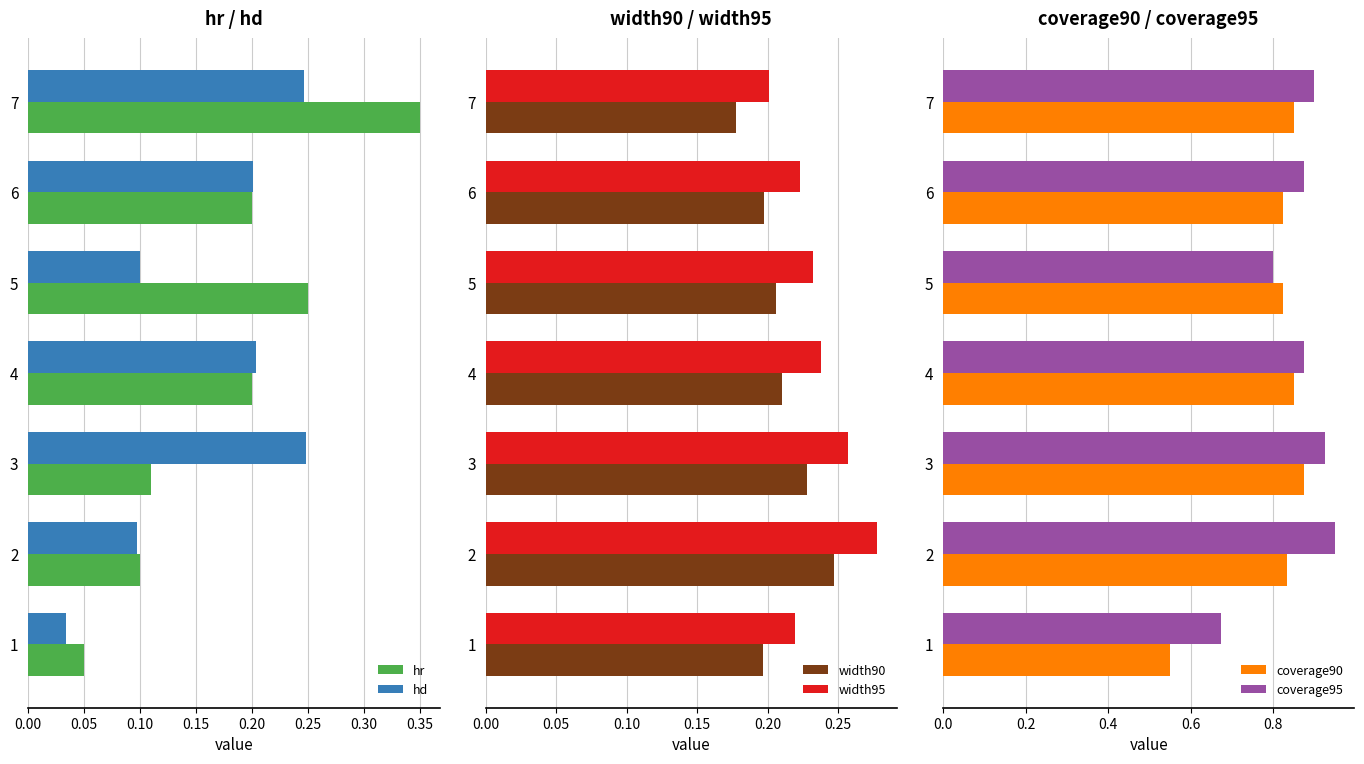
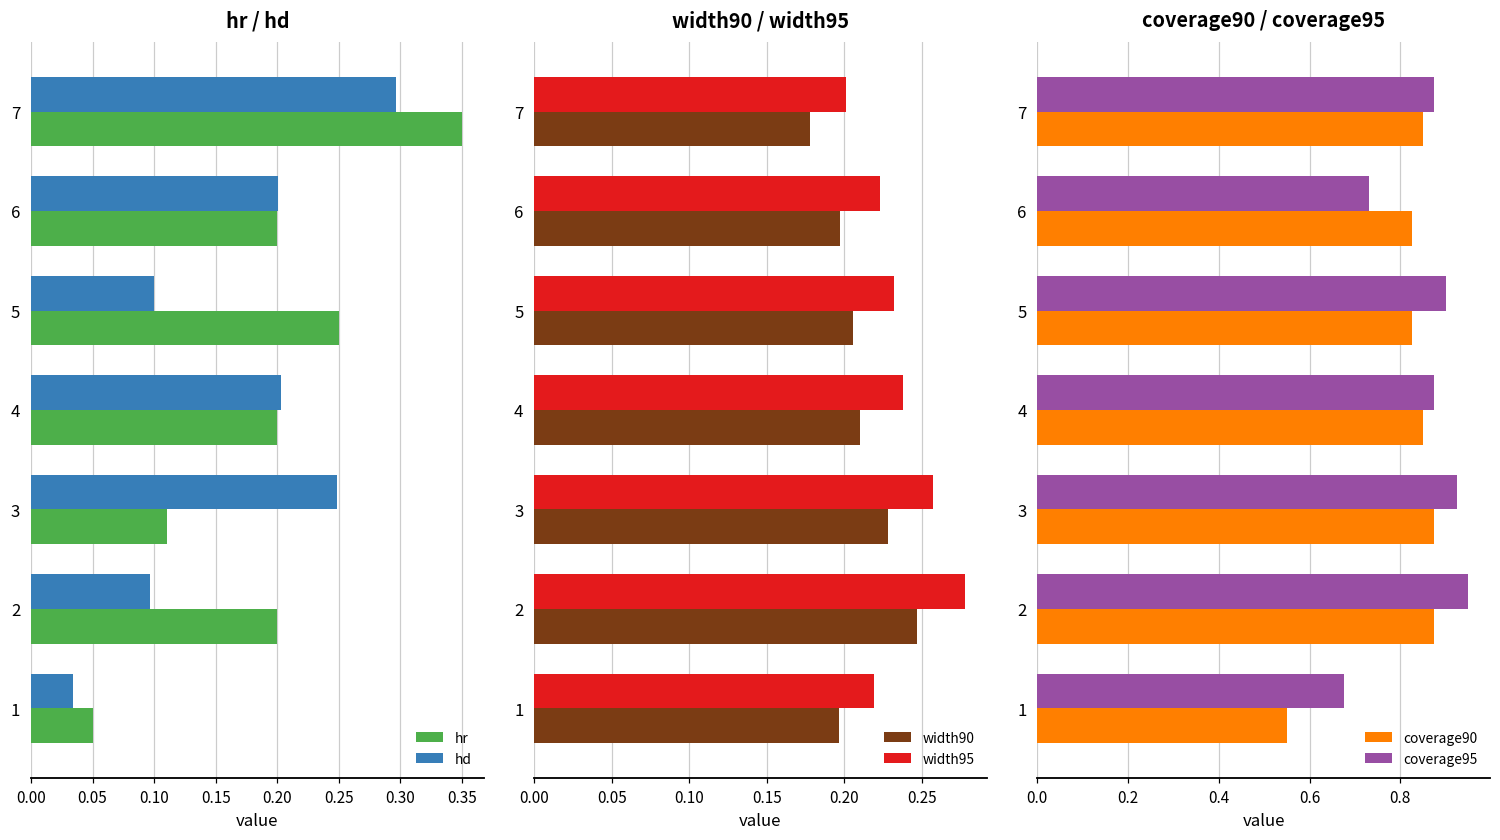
  {
    "hr / hd": {
      "hr": {
        "7": 0.350,
        "6": 0.2,
        "5": 0.250,
        "4": 0.2,
        "3": 0.110,
-       "2": 0.1,
+       "2": 0.2,
        "1": 0.050
      },
      "hd": {
-       "7": 0.247,
+       "7": 0.296,
        "6": 0.201,
        "5": 0.100,
        "4": 0.203,
        "3": 0.248,
        "2": 0.097,
        "1": 0.034
      }
    },
    "width90 / width95": {
      "width90": {
        "7": 0.178,
        "6": 0.197,
        "5": 0.206,
        "4": 0.210,
        "3": 0.228,
        "2": 0.247,
        "1": 0.197
      },
      "width95": {
        "7": 0.201,
        "6": 0.223,
        "5": 0.232,
        "4": 0.238,
        "3": 0.257,
        "2": 0.278,
        "1": 0.219
      }
    },
    "coverage90 / coverage95": {
      "coverage90": {
        "7": 0.85,
        "6": 0.83,
        "5": 0.83,
        "4": 0.85,
        "3": 0.88,
-       "2": 0.84,
+       "2": 0.88,
        "1": 0.55
      },
      "coverage95": {
-       "7": 0.90,
-       "6": 0.88,
-       "5": 0.8,
+       "7": 0.88,
+       "6": 0.73,
+       "5": 0.9,
        "4": 0.88,
        "3": 0.93,
        "2": 0.95,
        "1": 0.68
      }
    }
  }
